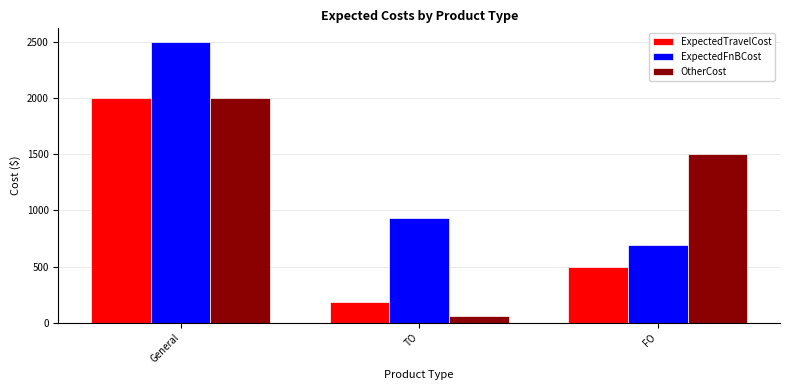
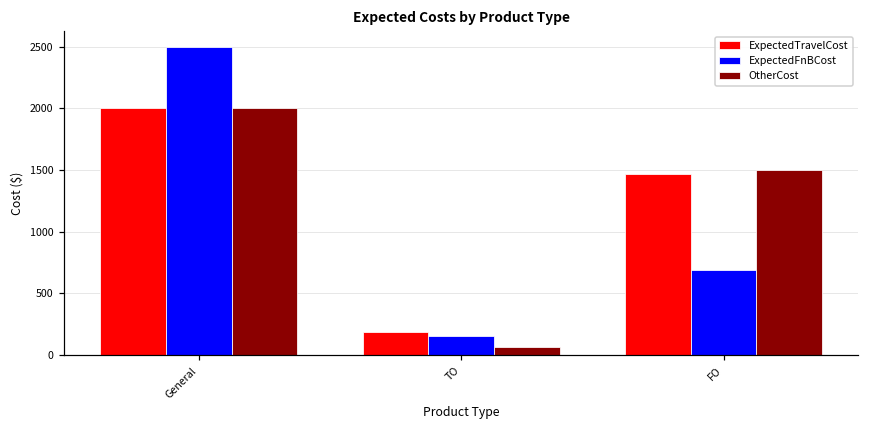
  {
    "ExpectedTravelCost": {
      "General": 2000,
      "TO": 180,
-     "FO": 500
+     "FO": 1460
    },
    "ExpectedFnBCost": {
      "General": 2500,
-     "TO": 940,
+     "TO": 150,
      "FO": 690
    },
    "OtherCost": {
      "General": 2000,
      "TO": 60,
      "FO": 1500
    }
  }
